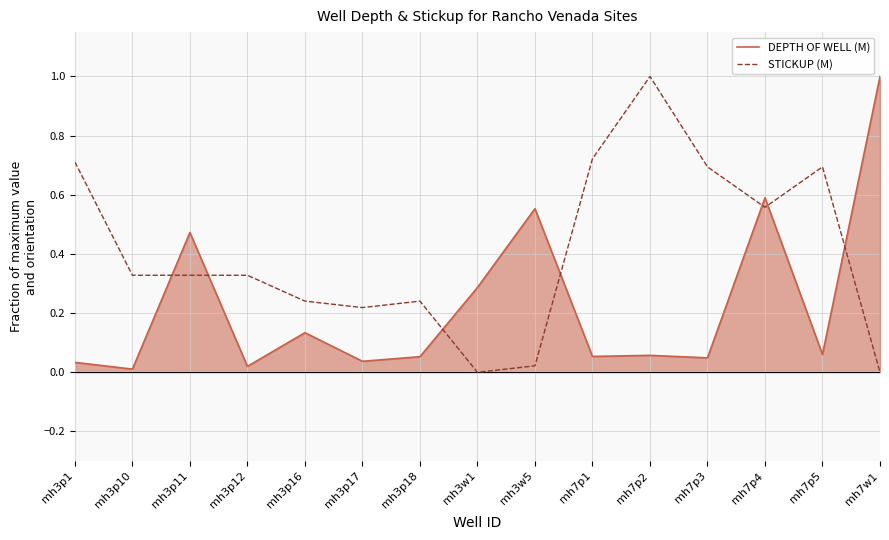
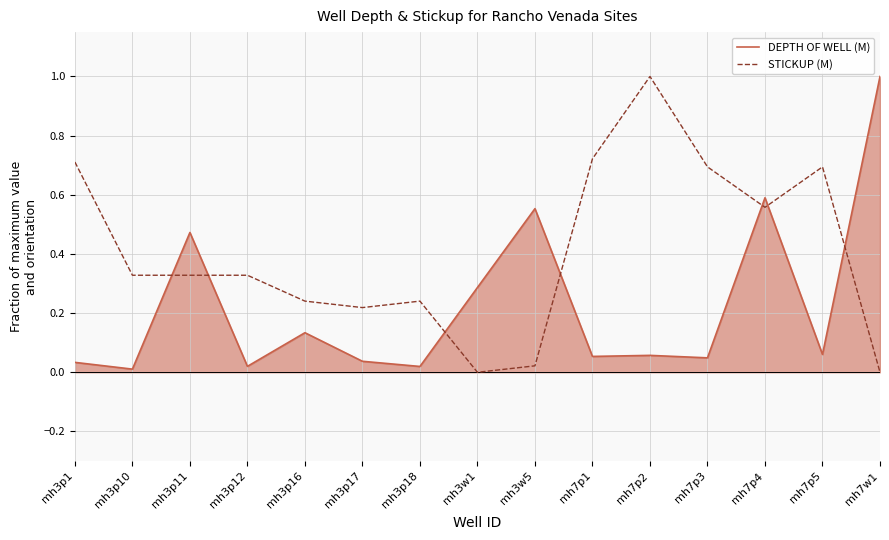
  {
    "DEPTH OF WELL (M)": {
      "mh3p1": 0.03,
      "mh3p10": 0.01,
      "mh3p11": 0.47,
      "mh3p12": 0.02,
      "mh3p16": 0.13,
      "mh3p17": 0.04,
-     "mh3p18": 0.05,
+     "mh3p18": 0.02,
      "mh3w1": 0.29,
      "mh3w5": 0.55,
      "mh7p1": 0.05,
      "mh7p2": 0.06,
      "mh7p3": 0.05,
      "mh7p4": 0.59,
      "mh7p5": 0.06,
      "mh7w1": 1.00
    },
    "STICKUP (M)": {
      "mh3p1": 0.71,
      "mh3p10": 0.33,
      "mh3p11": 0.33,
      "mh3p12": 0.33,
      "mh3p16": 0.24,
      "mh3p17": 0.22,
      "mh3p18": 0.24,
      "mh3w1": 0.00,
      "mh3w5": 0.02,
      "mh7p1": 0.72,
      "mh7p2": 1.00,
      "mh7p3": 0.69,
      "mh7p4": 0.56,
      "mh7p5": 0.69,
      "mh7w1": 0.00
    }
  }
